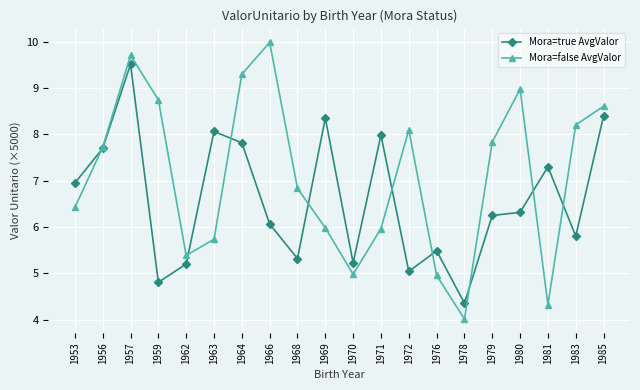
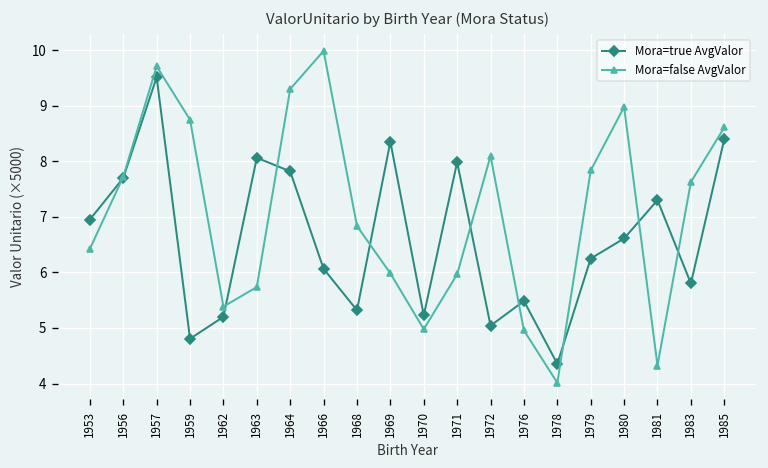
  {
    "Mora=true AvgValor": {
      "1953": 7.0,
      "1957": 9.5,
      "1959": 4.8,
      "1962": 5.2,
      "1963": 8.1,
      "1964": 7.8,
      "1966": 6.1,
      "1968": 5.3,
      "1969": 8.4,
      "1970": 5.2,
      "1971": 8.0,
      "1972": 5.0,
      "1976": 5.5,
      "1978": 4.4,
      "1979": 6.2,
-     "1980": 6.3,
+     "1980": 6.6,
      "1981": 7.3,
      "1983": 5.8,
      "1985": 8.4
    },
    "Mora=false AvgValor": {
      "1953": 6.4,
      "1957": 9.7,
      "1959": 8.7,
      "1962": 5.4,
      "1963": 5.7,
      "1964": 9.3,
      "1966": 10.0,
      "1968": 6.8,
      "1969": 6.0,
      "1970": 5.0,
      "1971": 6.0,
      "1972": 8.1,
      "1976": 5.0,
      "1978": 4.0,
      "1979": 7.8,
      "1980": 9.0,
      "1981": 4.3,
-     "1983": 8.2,
+     "1983": 7.6,
      "1985": 8.6
    }
  }
